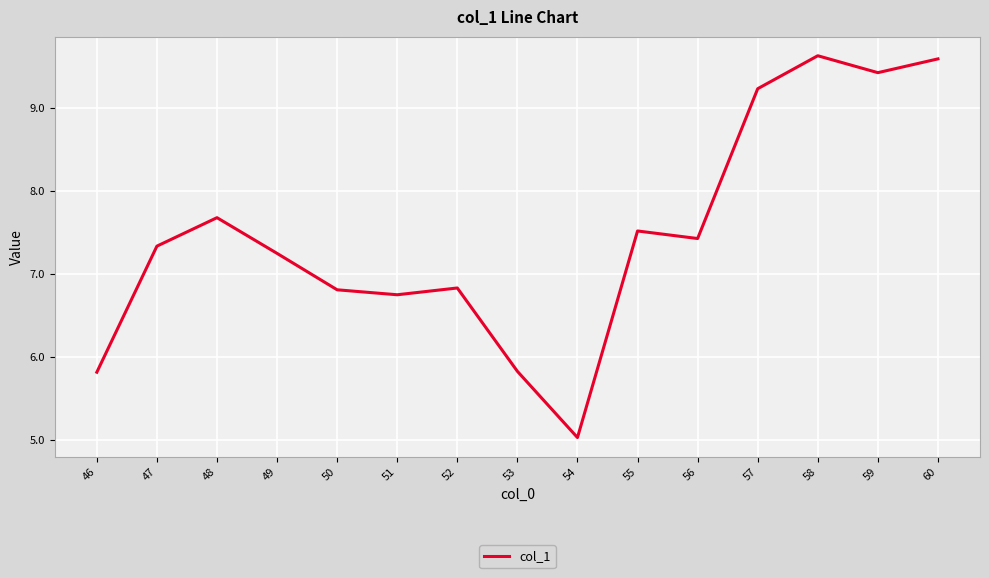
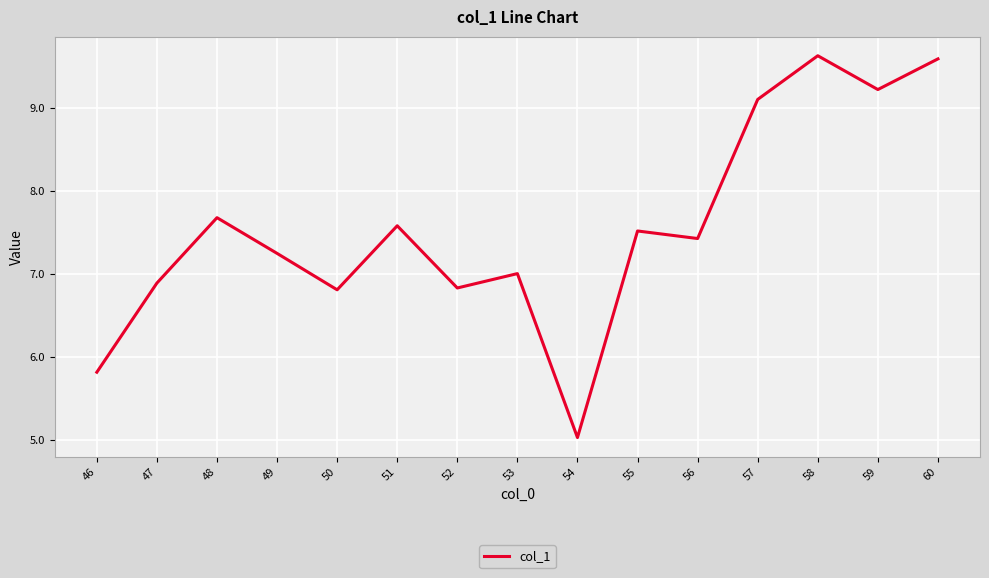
  {
    "46": 5.8,
-   "47": 7.3,
+   "47": 6.9,
    "48": 7.7,
    "49": 7.2,
    "50": 6.8,
-   "51": 6.7,
+   "51": 7.6,
    "52": 6.8,
-   "53": 5.8,
+   "53": 7.0,
    "54": 5.0,
    "55": 7.5,
    "56": 7.4,
-   "57": 9.2,
+   "57": 9.1,
    "58": 9.6,
-   "59": 9.4,
+   "59": 9.2,
    "60": 9.6
  }
